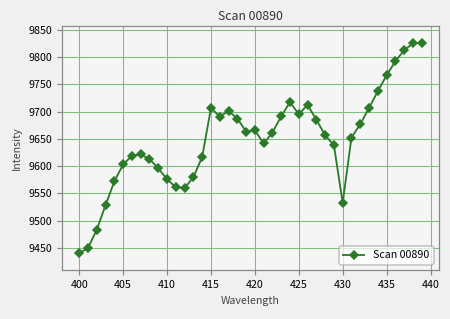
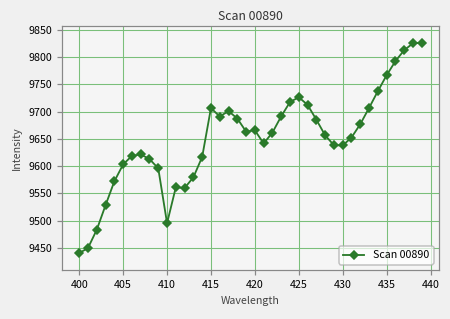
  {
    "400": 9440,
    "405": 9600,
-   "410": 9580,
+   "410": 9500,
    "415": 9710,
    "420": 9670,
-   "425": 9700,
-   "430": 9530,
+   "425": 9730,
+   "430": 9640,
    "435": 9770
  }
